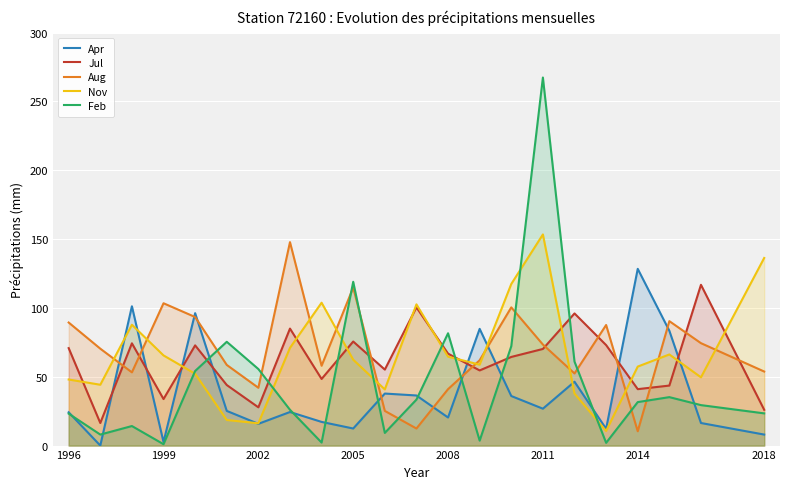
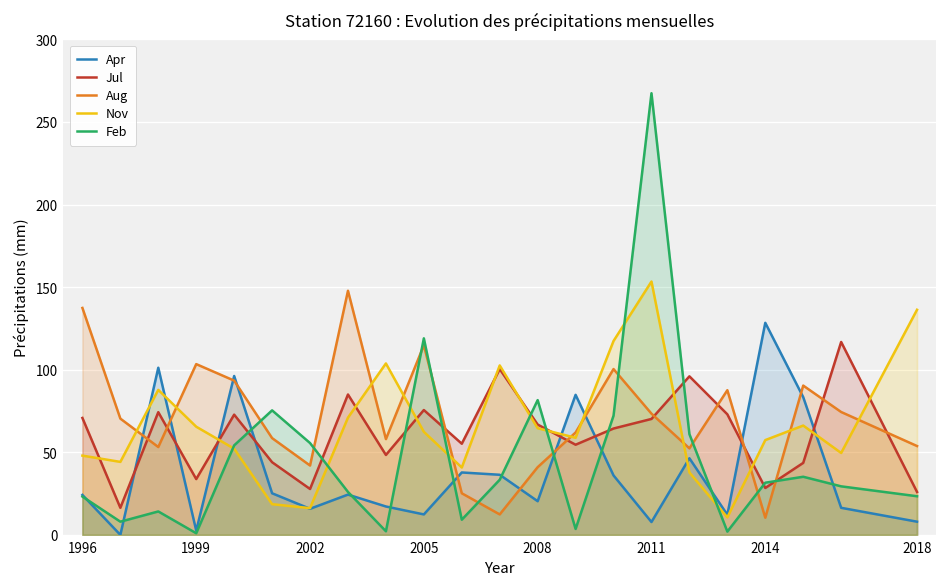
  {
    "Apr": {
      "2005": 12,
      "2008": 20,
-     "2011": 27,
+     "2011": 8,
      "2014": 128,
      "2018": 8
    },
    "Jul": {
      "1996": 71,
      "1999": 34,
      "2002": 28,
      "2005": 76,
      "2008": 67,
      "2011": 70,
-     "2014": 41,
+     "2014": 28,
      "2018": 26
    },
    "Aug": {
-     "1996": 89,
+     "1996": 137,
      "1999": 103,
      "2002": 42,
      "2005": 115,
      "2008": 41,
      "2011": 73,
      "2014": 10,
      "2018": 54
    },
    "Nov": {
      "1996": 48,
      "1999": 66,
      "2005": 62,
      "2008": 65,
      "2011": 153,
      "2014": 57,
      "2018": 136
    },
    "Feb": {
      "2002": 56,
      "2005": 119,
      "2008": 82,
      "2011": 267,
      "2014": 32,
      "2018": 23
    }
  }
